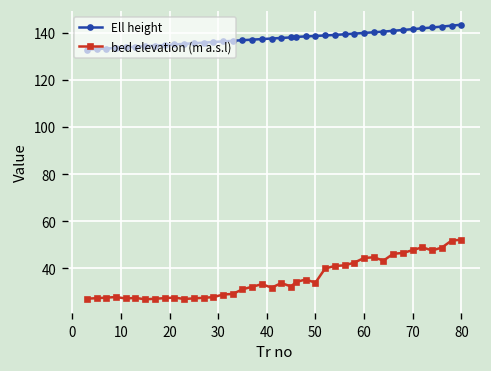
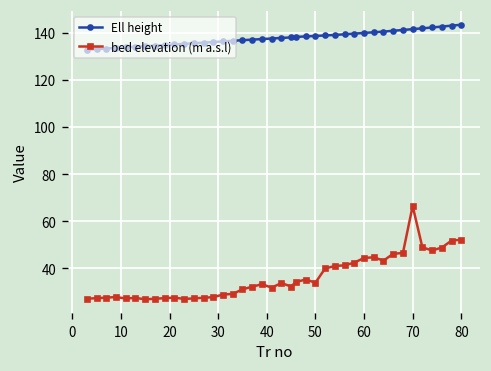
  {
    "Ell height": {
      "50": 139,
      "60": 140,
      "70": 141,
      "80": 143
    },
    "bed elevation (m a.s.l)": {
      "50": 34,
      "60": 44,
-     "70": 48,
+     "70": 66,
      "80": 52
    }
  }
